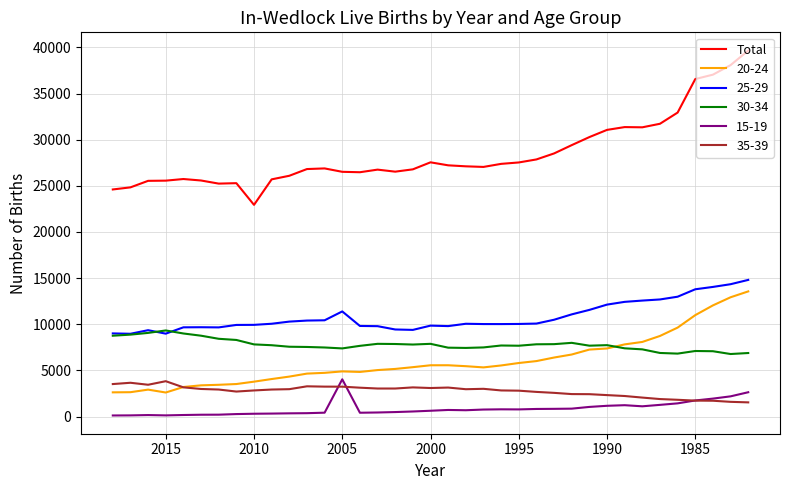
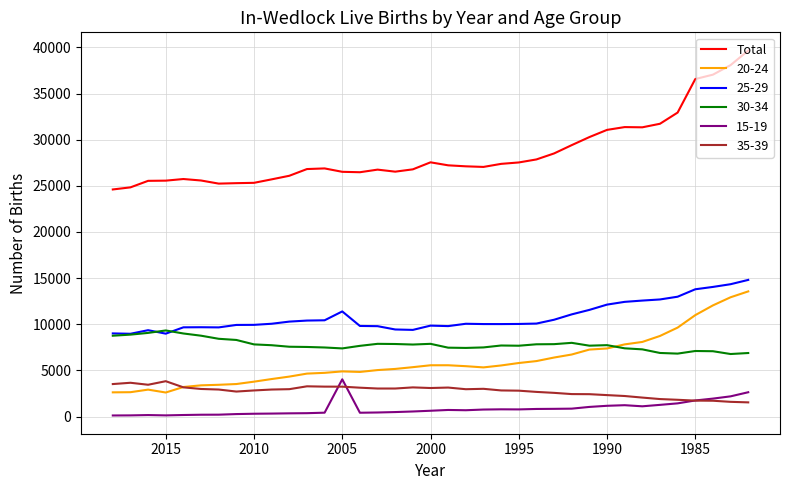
  {
    "Total": {
      "2015": 26000,
-     "2010": 23000,
+     "2010": 25000,
      "2005": 27000,
      "2000": 28000,
      "1995": 28000,
      "1990": 31000,
      "1985": 37000
    },
    "20-24": {
      "2015": 3000,
      "2010": 4000,
      "2005": 5000,
      "2000": 6000,
      "1995": 6000,
      "1990": 7000,
      "1985": 11000
    },
    "25-29": {
      "2015": 9000,
      "2010": 10000,
      "2005": 11000,
      "2000": 10000,
      "1995": 10000,
      "1990": 12000,
      "1985": 14000
    },
    "30-34": {
      "2015": 9000,
      "2010": 8000,
      "2005": 7000,
      "2000": 8000,
      "1995": 8000,
      "1990": 8000,
      "1985": 7000
    },
    "15-19": {
      "2015": 0,
      "2010": 0,
      "2005": 4000,
      "2000": 1000,
      "1995": 1000,
      "1990": 1000
    },
    "35-39": {
      "2015": 4000,
      "2010": 3000,
      "2005": 3000,
      "2000": 3000,
      "1995": 3000,
      "1990": 2000
    }
  }
